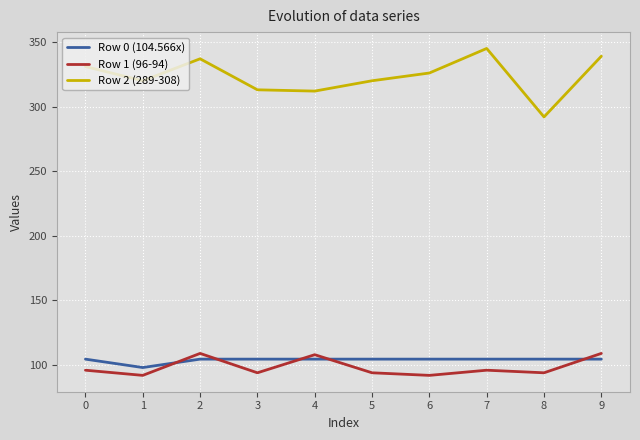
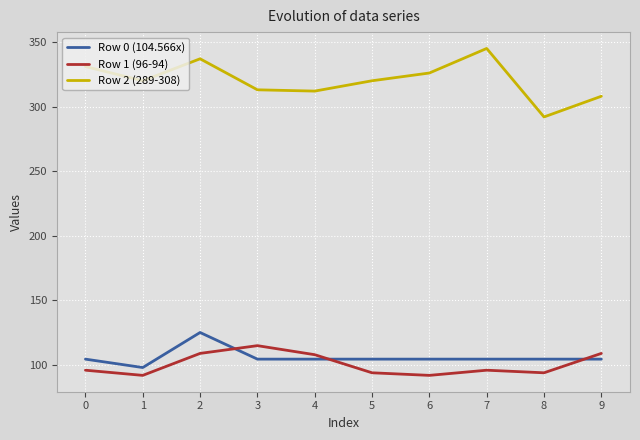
  {
    "Row 0 (104.566x)": {
      "0": 105,
      "1": 98,
-     "2": 105,
+     "2": 125,
      "3": 105,
      "4": 105,
      "5": 105,
      "6": 105,
      "7": 105,
      "8": 105,
      "9": 105
    },
    "Row 1 (96-94)": {
      "0": 96,
      "1": 92,
      "2": 109,
-     "3": 94,
+     "3": 115,
      "4": 108,
      "5": 94,
      "6": 92,
      "7": 96,
      "8": 94,
      "9": 109
    },
    "Row 2 (289-308)": {
      "2": 337,
      "3": 313,
      "4": 312,
      "5": 320,
      "6": 326,
      "7": 345,
      "8": 292,
-     "9": 339
+     "9": 308
    }
  }
